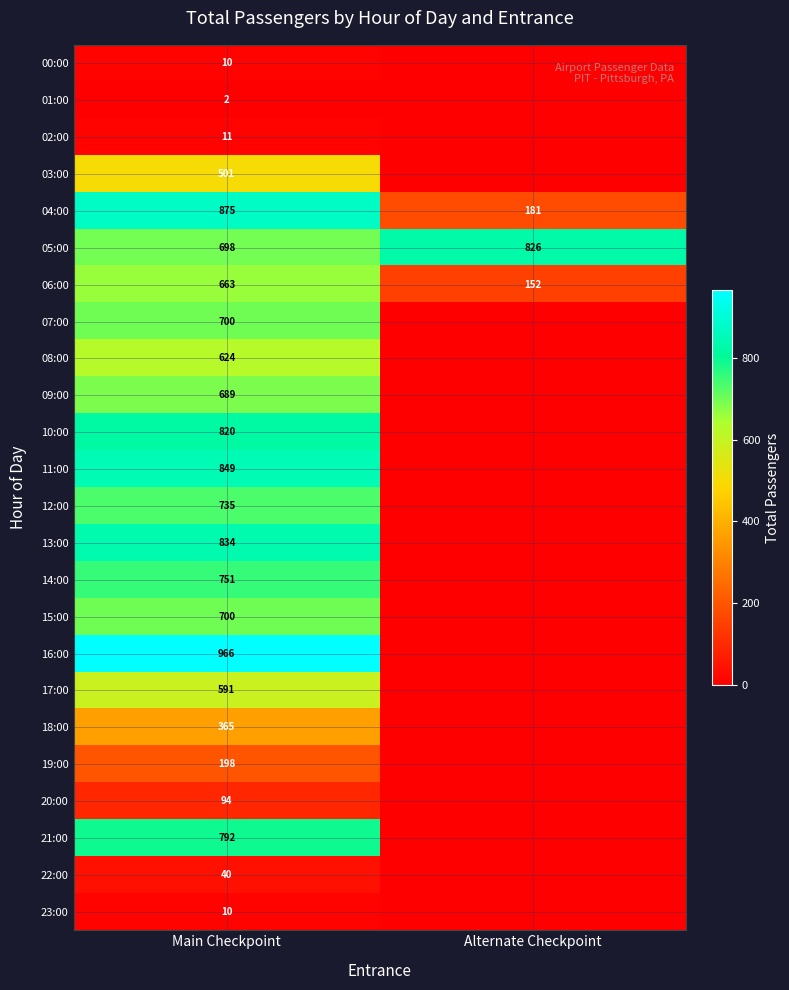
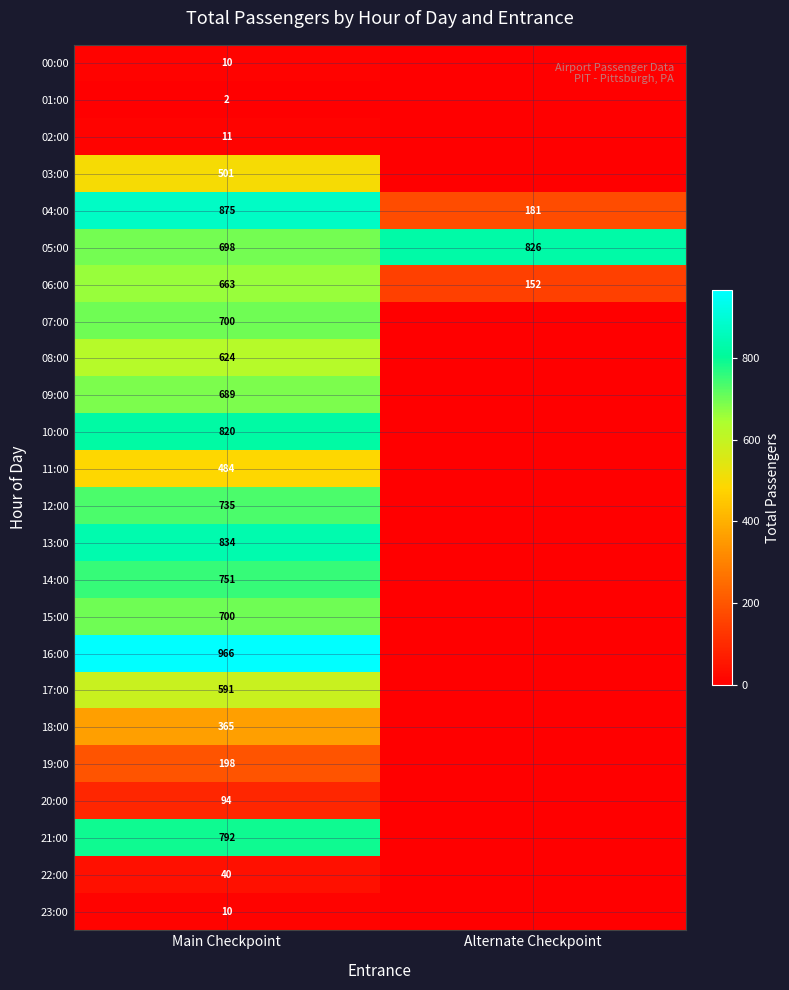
  {
    "00:00": {
      "Main Checkpoint": 10
    },
    "01:00": {
      "Main Checkpoint": 2
    },
    "02:00": {
      "Main Checkpoint": 11
    },
    "03:00": {
      "Main Checkpoint": 501
    },
    "04:00": {
      "Main Checkpoint": 875,
      "Alternate Checkpoint": 181
    },
    "05:00": {
      "Main Checkpoint": 698,
      "Alternate Checkpoint": 826
    },
    "06:00": {
      "Main Checkpoint": 663,
      "Alternate Checkpoint": 152
    },
    "07:00": {
      "Main Checkpoint": 700
    },
    "08:00": {
      "Main Checkpoint": 624
    },
    "09:00": {
      "Main Checkpoint": 689
    },
    "10:00": {
      "Main Checkpoint": 820
    },
    "11:00": {
-     "Main Checkpoint": 849
+     "Main Checkpoint": 484
    },
    "12:00": {
      "Main Checkpoint": 735
    },
    "13:00": {
      "Main Checkpoint": 834
    },
    "14:00": {
      "Main Checkpoint": 751
    },
    "15:00": {
      "Main Checkpoint": 700
    },
    "16:00": {
      "Main Checkpoint": 966
    },
    "17:00": {
      "Main Checkpoint": 591
    },
    "18:00": {
      "Main Checkpoint": 365
    },
    "19:00": {
      "Main Checkpoint": 198
    },
    "20:00": {
      "Main Checkpoint": 94
    },
    "21:00": {
      "Main Checkpoint": 792
    },
    "22:00": {
      "Main Checkpoint": 40
    },
    "23:00": {
      "Main Checkpoint": 10
    }
  }
